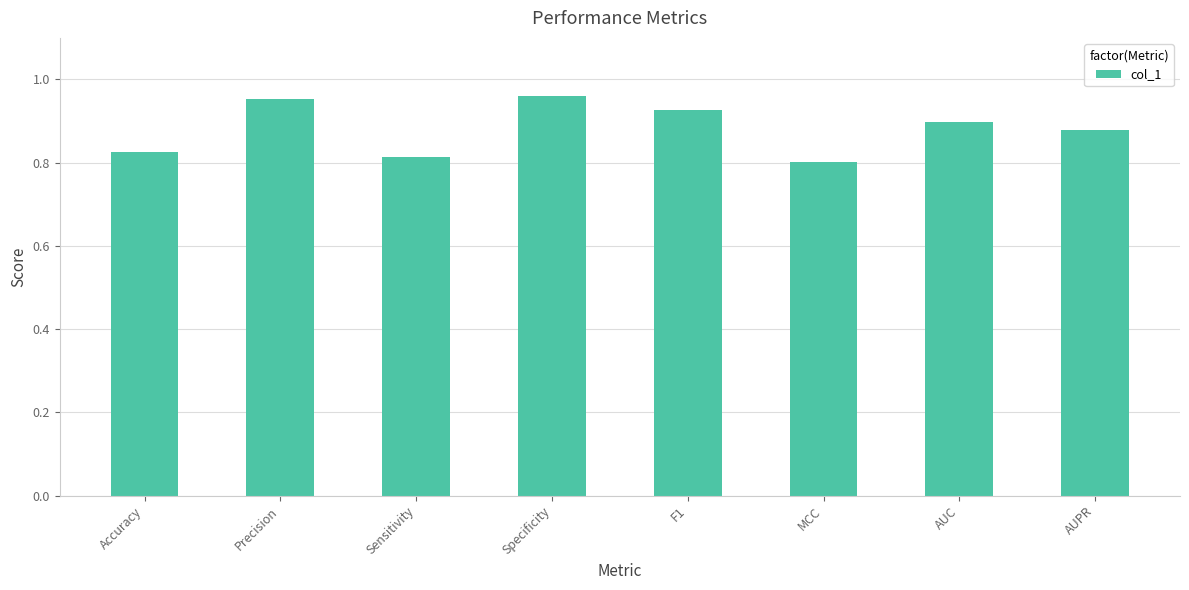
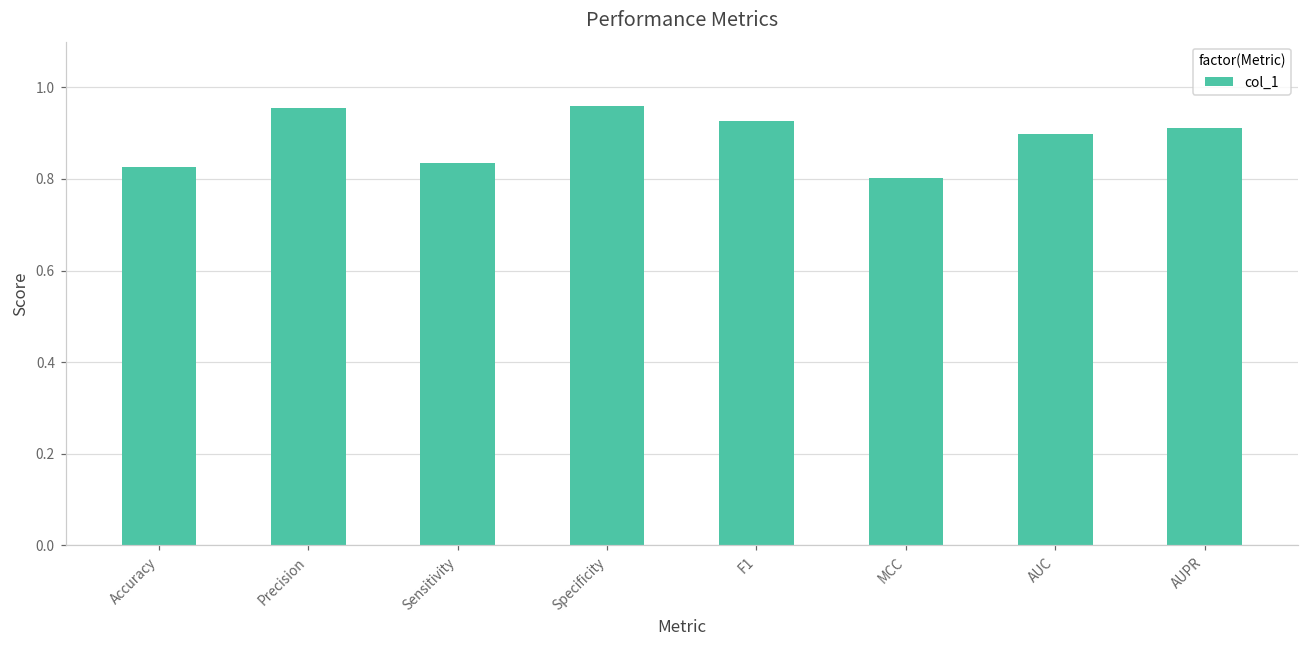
  {
    "Accuracy": 0.83,
    "Precision": 0.95,
-   "Sensitivity": 0.81,
+   "Sensitivity": 0.84,
    "Specificity": 0.96,
    "F1": 0.93,
    "MCC": 0.80,
    "AUC": 0.90,
-   "AUPR": 0.88
+   "AUPR": 0.91
  }
